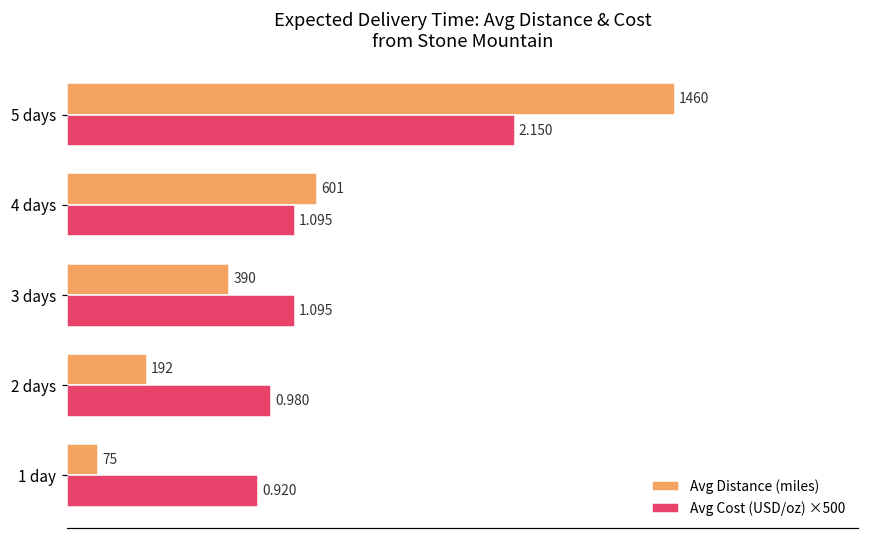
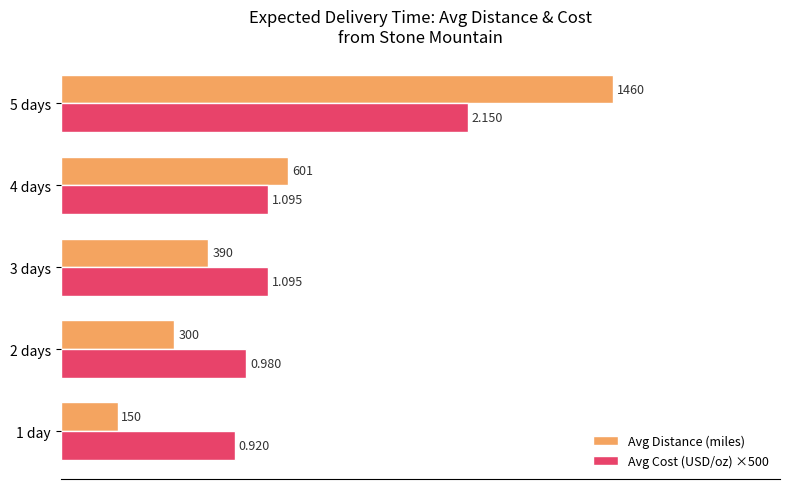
  {
    "Avg Distance (miles)": {
      "5 days": 1460,
      "4 days": 601,
      "3 days": 390,
-     "2 days": 192,
-     "1 day": 75
+     "2 days": 300,
+     "1 day": 150
    }
  }
